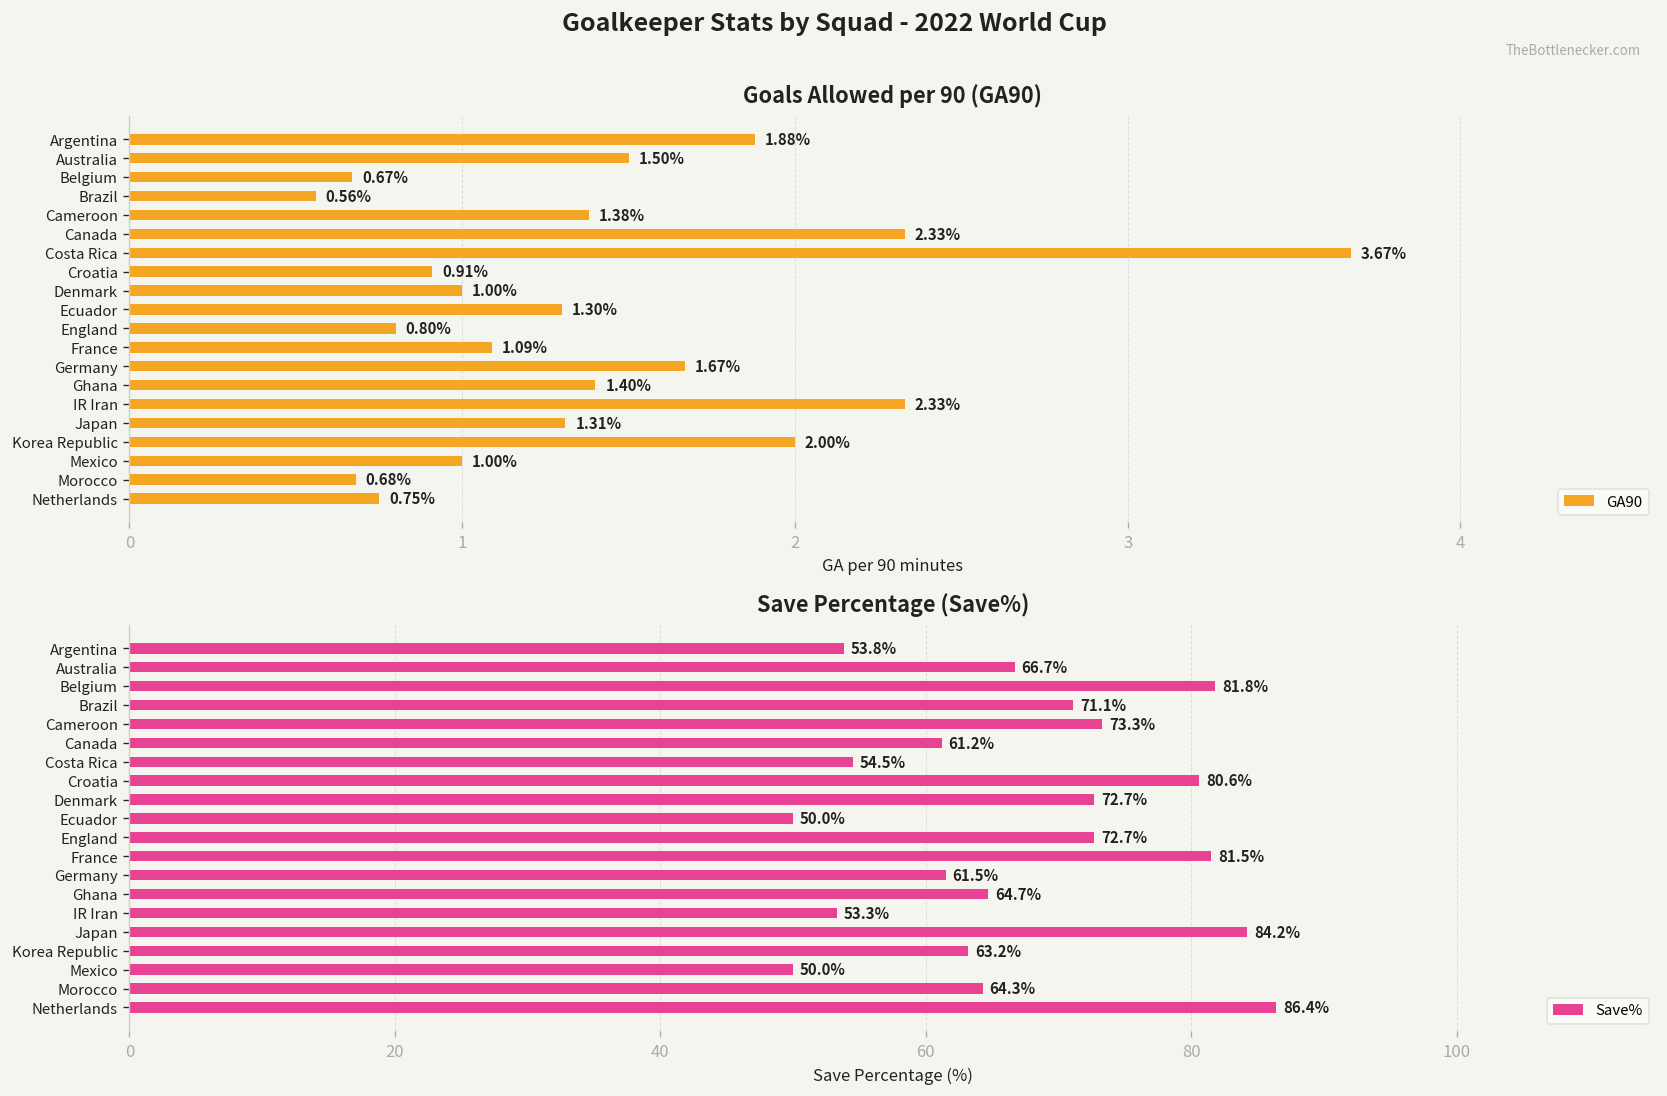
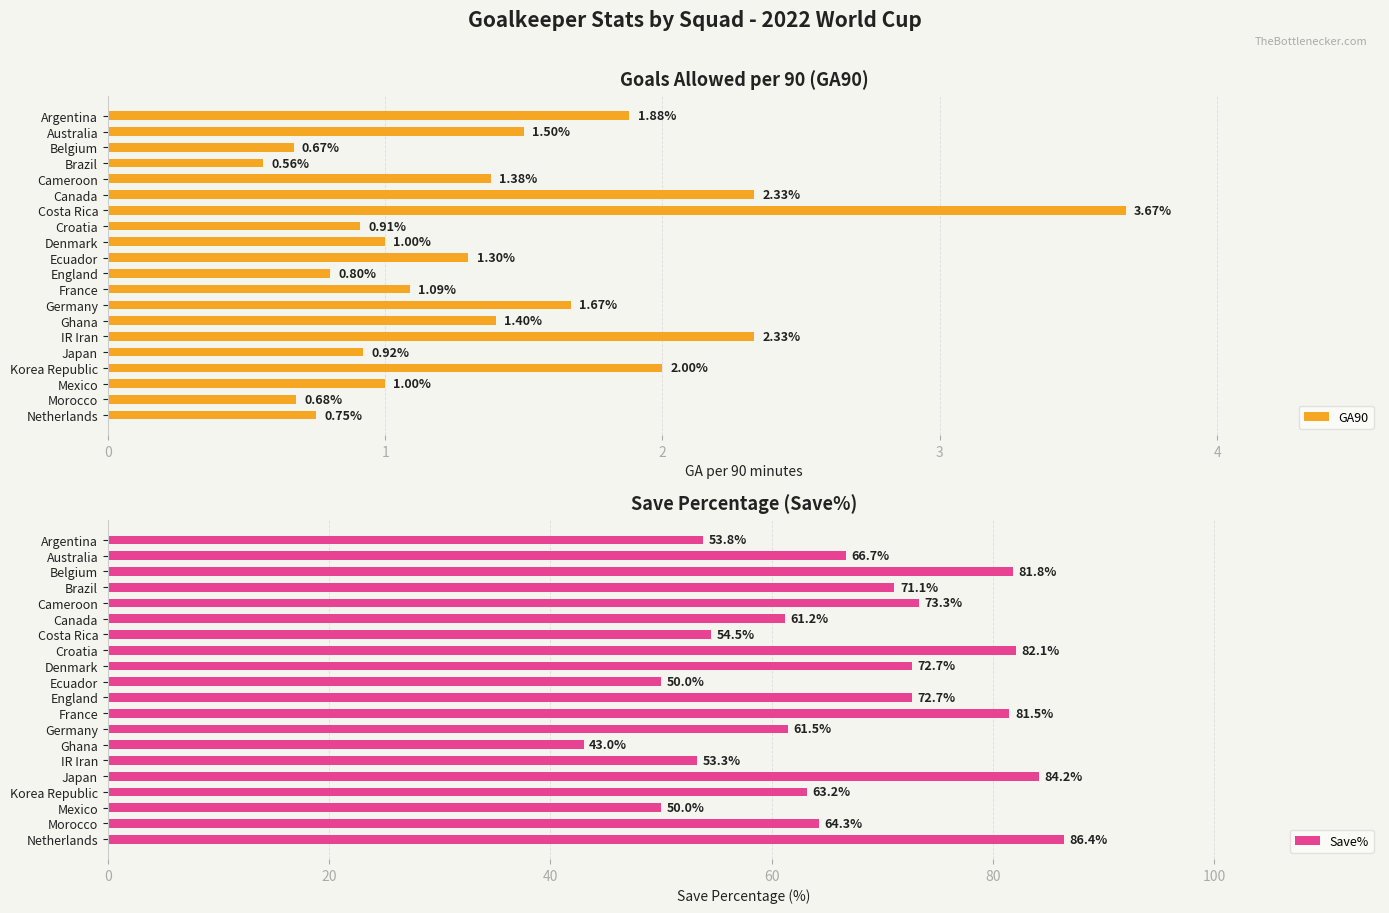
  {
    "Goals Allowed per 90 (GA90)": {
      "Argentina": "1.88%",
      "Australia": "1.50%",
      "Belgium": "0.67%",
      "Brazil": "0.56%",
      "Cameroon": "1.38%",
      "Canada": "2.33%",
      "Costa Rica": "3.67%",
      "Croatia": "0.91%",
      "Denmark": "1.00%",
      "Ecuador": "1.30%",
      "England": "0.80%",
      "France": "1.09%",
      "Germany": "1.67%",
      "Ghana": "1.40%",
      "IR Iran": "2.33%",
-     "Japan": "1.31%",
+     "Japan": "0.92%",
      "Korea Republic": "2.00%",
      "Mexico": "1.00%",
      "Morocco": "0.68%",
      "Netherlands": "0.75%"
    },
    "Save Percentage (Save%)": {
      "Argentina": "53.8%",
      "Australia": "66.7%",
      "Belgium": "81.8%",
      "Brazil": "71.1%",
      "Cameroon": "73.3%",
      "Canada": "61.2%",
      "Costa Rica": "54.5%",
-     "Croatia": "80.6%",
+     "Croatia": "82.1%",
      "Denmark": "72.7%",
      "Ecuador": "50.0%",
      "England": "72.7%",
      "France": "81.5%",
      "Germany": "61.5%",
-     "Ghana": "64.7%",
+     "Ghana": "43.0%",
      "IR Iran": "53.3%",
      "Japan": "84.2%",
      "Korea Republic": "63.2%",
      "Mexico": "50.0%",
      "Morocco": "64.3%",
      "Netherlands": "86.4%"
    }
  }
